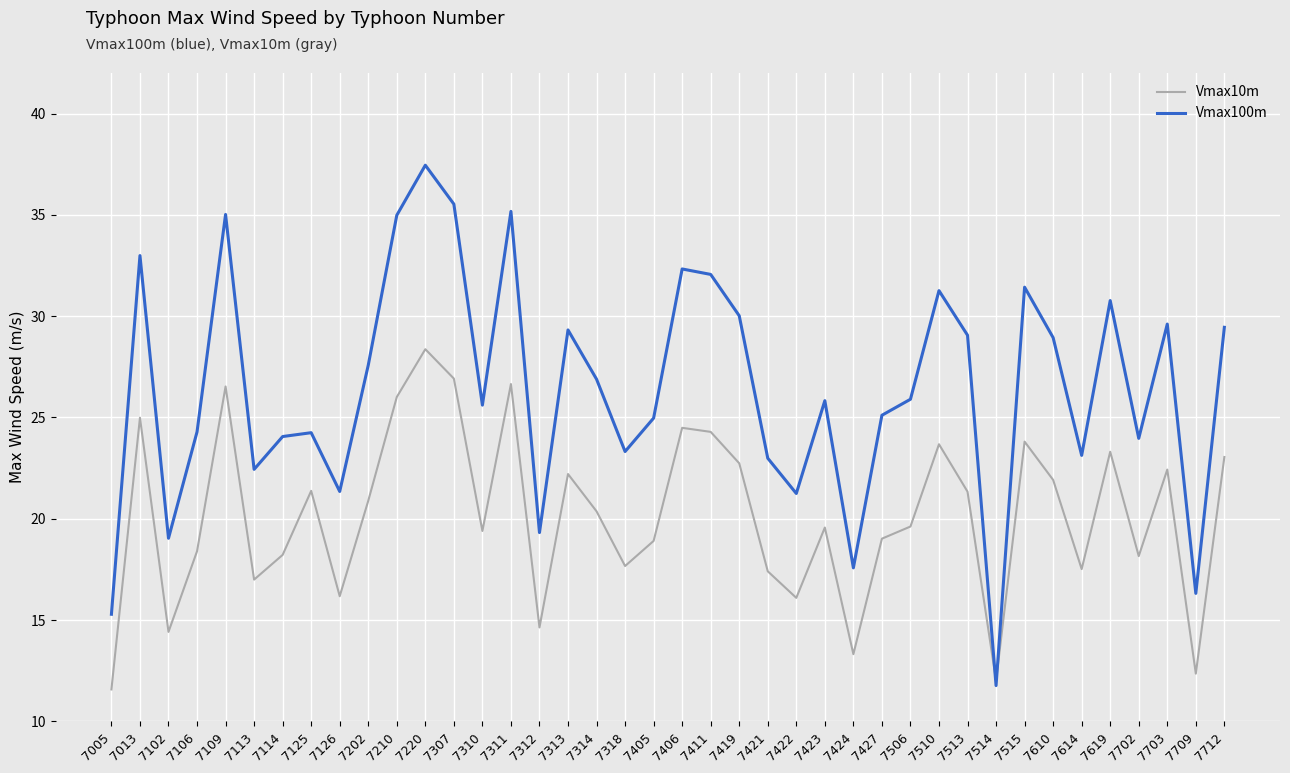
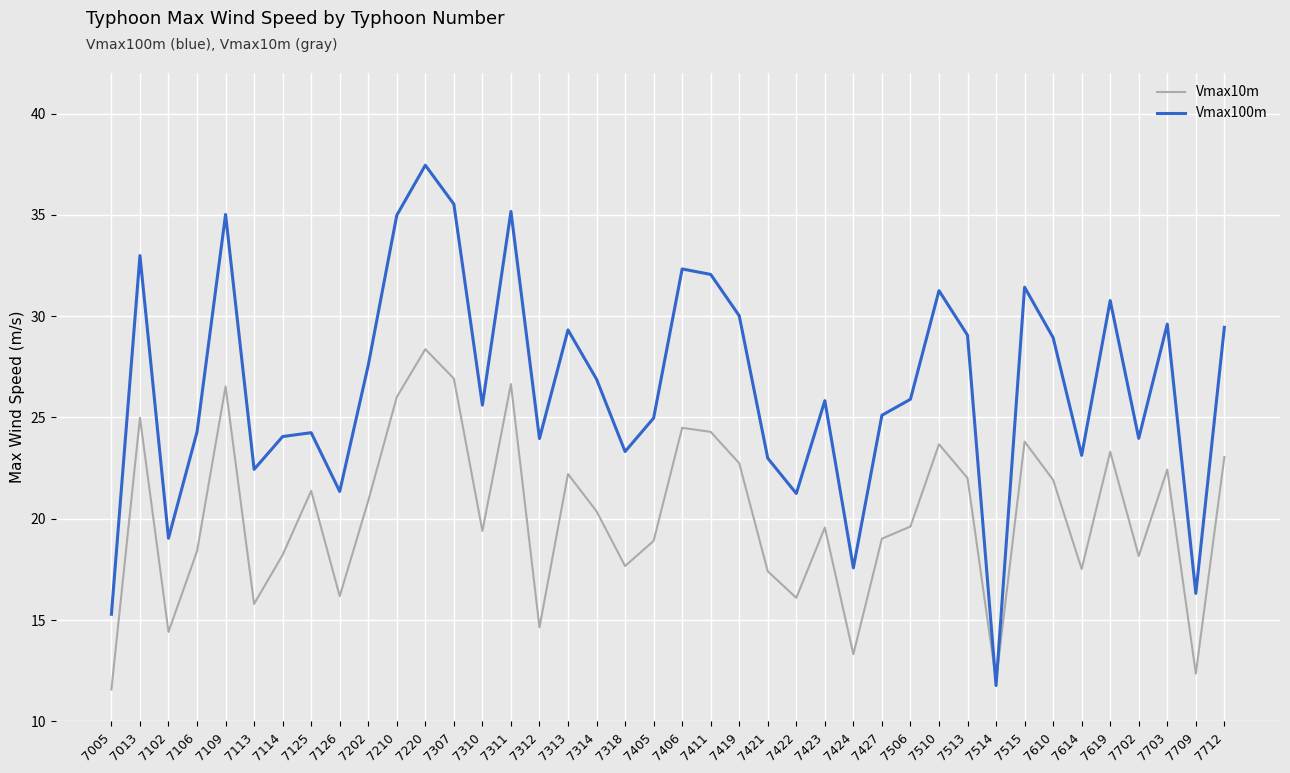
  {
    "Vmax10m": {
      "7005": 11.6,
      "7013": 25.0,
      "7102": 14.4,
      "7106": 18.4,
      "7109": 26.5,
-     "7113": 17.0,
+     "7113": 15.8,
      "7114": 18.2,
      "7125": 21.4,
      "7126": 16.2,
      "7202": 20.9,
      "7210": 26.0,
      "7220": 28.4,
      "7307": 26.9,
      "7310": 19.4,
      "7311": 26.7,
      "7312": 14.6,
      "7313": 22.2,
      "7314": 20.4,
      "7318": 17.7,
      "7405": 18.9,
      "7406": 24.5,
      "7411": 24.3,
      "7419": 22.7,
      "7421": 17.4,
      "7422": 16.1,
      "7423": 19.6,
      "7424": 13.3,
      "7427": 19.0,
      "7506": 19.6,
      "7510": 23.7,
-     "7513": 21.3,
+     "7513": 22.0,
      "7514": 12.0,
      "7515": 23.8,
      "7610": 21.9,
      "7614": 17.5,
      "7619": 23.3,
      "7702": 18.2,
      "7703": 22.4,
      "7709": 12.4,
      "7712": 23.1
    },
    "Vmax100m": {
      "7005": 15.3,
      "7013": 33.0,
      "7102": 19.0,
      "7106": 24.3,
      "7109": 35.0,
      "7113": 22.4,
      "7114": 24.1,
      "7125": 24.3,
      "7126": 21.4,
      "7202": 27.6,
      "7210": 35.0,
      "7220": 37.5,
      "7307": 35.5,
      "7310": 25.6,
      "7311": 35.2,
-     "7312": 19.3,
+     "7312": 24.0,
      "7313": 29.3,
      "7314": 26.9,
      "7318": 23.3,
      "7405": 25.0,
      "7406": 32.3,
      "7411": 32.1,
      "7419": 30.0,
      "7421": 23.0,
      "7422": 21.3,
      "7423": 25.8,
      "7424": 17.6,
      "7427": 25.1,
      "7506": 25.9,
      "7510": 31.3,
      "7513": 29.1,
      "7514": 11.8,
      "7515": 31.4,
      "7610": 28.9,
      "7614": 23.1,
      "7619": 30.8,
      "7702": 24.0,
      "7703": 29.6,
      "7709": 16.3,
      "7712": 29.5
    }
  }
